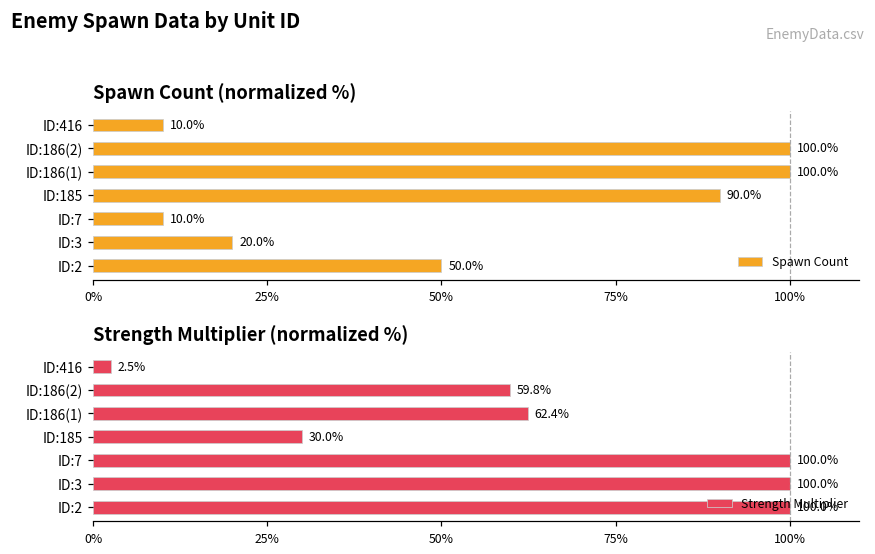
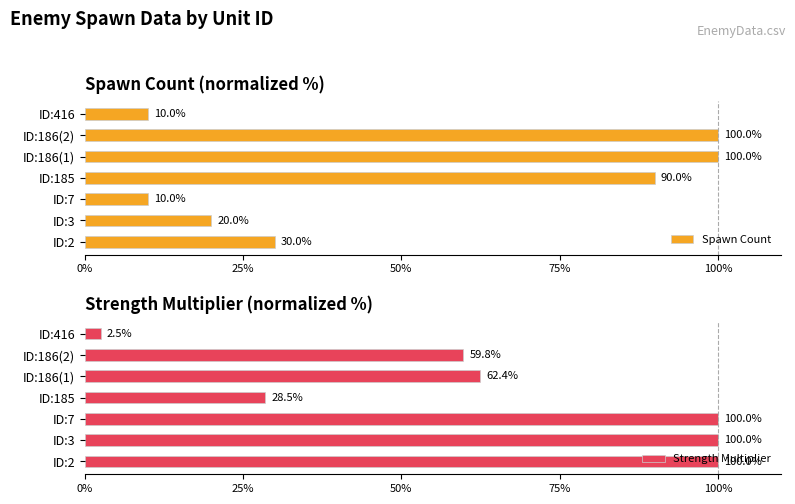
  {
    "Spawn Count (normalized %)": {
      "ID:416": "10.0%",
      "ID:186(2)": "100.0%",
      "ID:186(1)": "100.0%",
      "ID:185": "90.0%",
      "ID:7": "10.0%",
      "ID:3": "20.0%",
-     "ID:2": "50.0%"
+     "ID:2": "30.0%"
    },
    "Strength Multiplier (normalized %)": {
      "ID:416": "2.5%",
      "ID:186(2)": "59.8%",
      "ID:186(1)": "62.4%",
-     "ID:185": "30.0%",
+     "ID:185": "28.5%",
      "ID:7": "100.0%",
      "ID:3": "100.0%",
      "ID:2": "100.0%"
    }
  }
